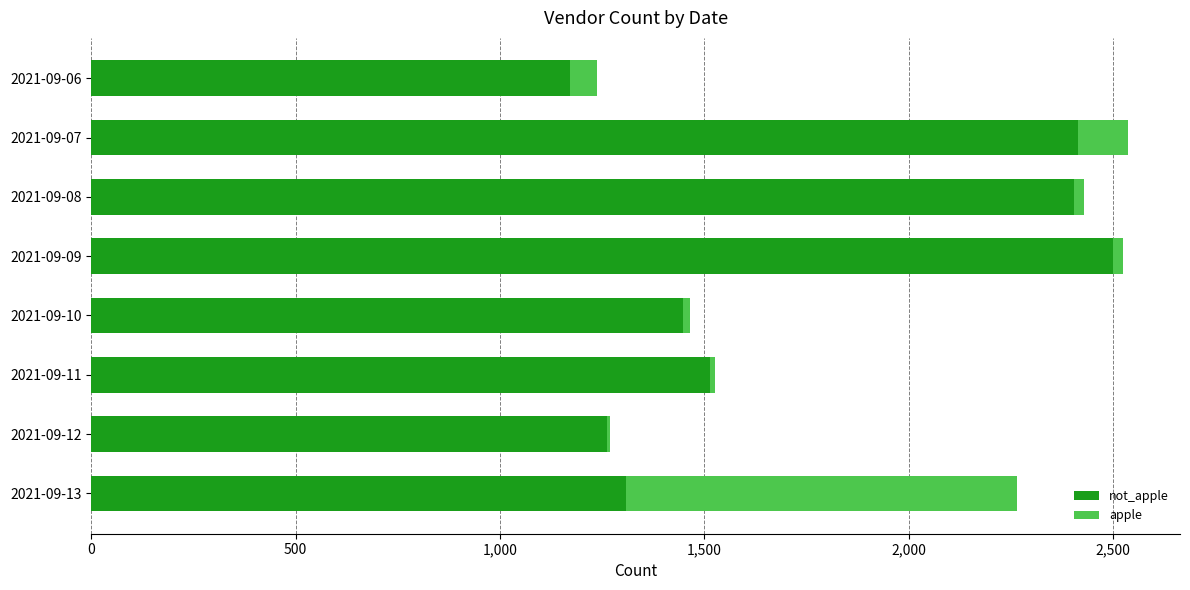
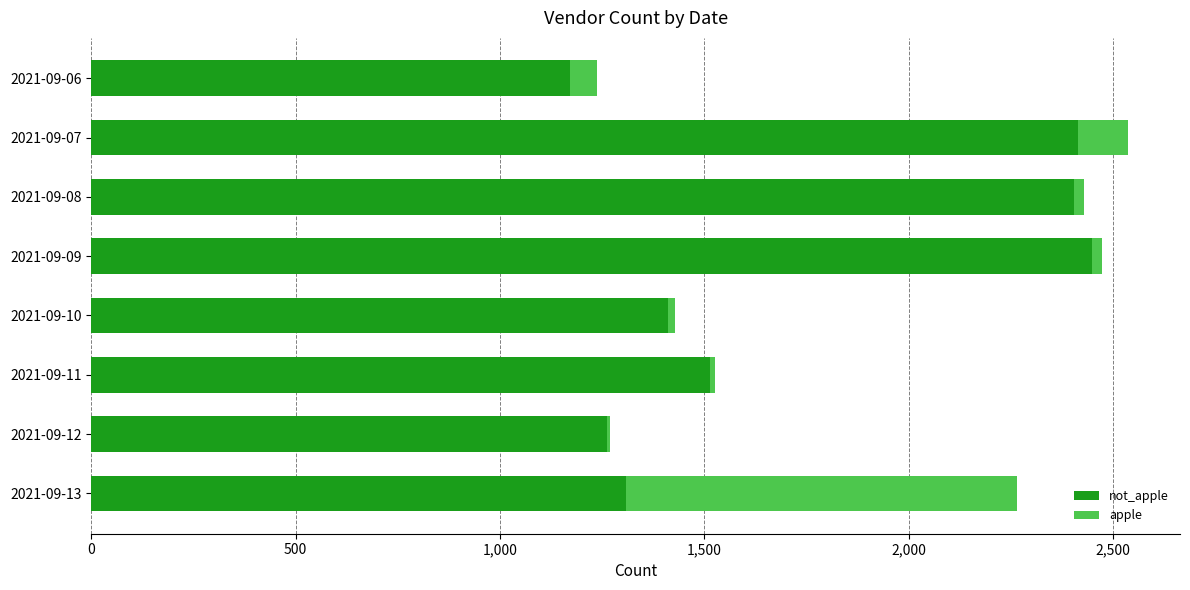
  {
    "not_apple": {
      "2021-09-06": "1,170",
      "2021-09-07": "2,410",
      "2021-09-08": "2,400",
-     "2021-09-09": "2,500",
-     "2021-09-10": "1,450",
+     "2021-09-09": "2,450",
+     "2021-09-10": "1,410",
      "2021-09-11": "1,510",
      "2021-09-12": "1,260",
      "2021-09-13": "1,310"
    },
    "apple": {
      "2021-09-06": "70",
      "2021-09-07": "120",
      "2021-09-08": "30",
      "2021-09-09": "20",
      "2021-09-10": "20",
      "2021-09-11": "10",
      "2021-09-12": "10",
      "2021-09-13": "960"
    }
  }
